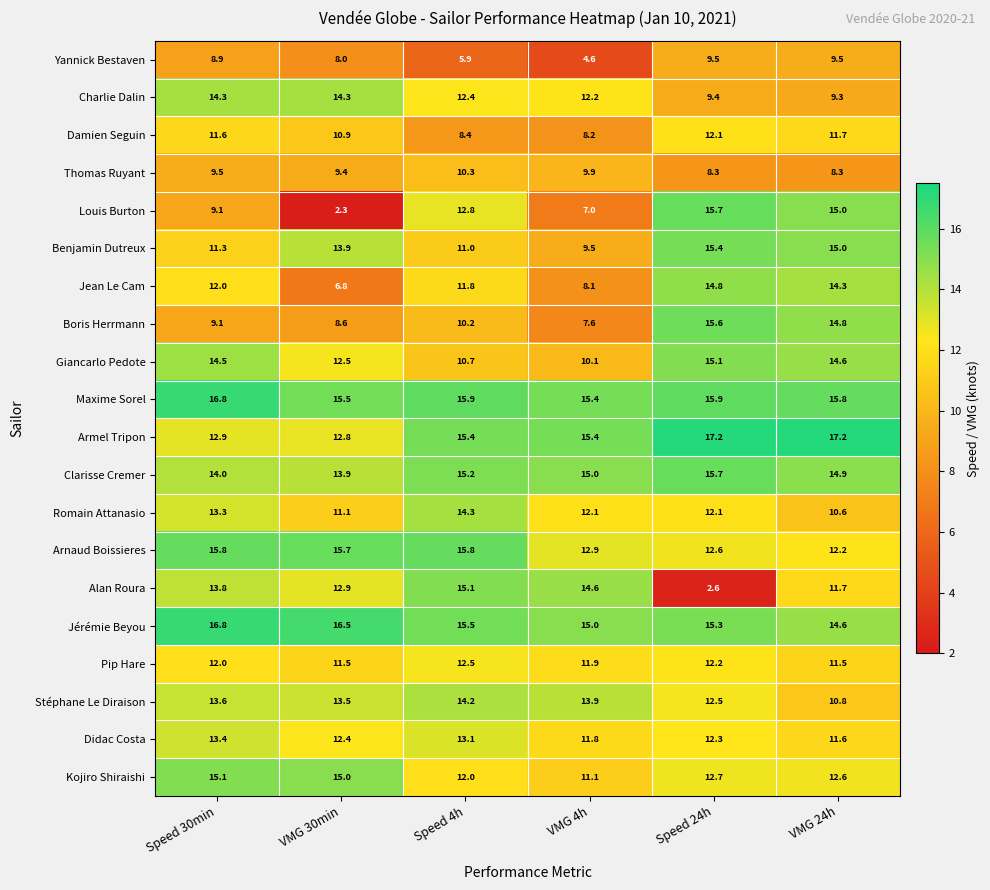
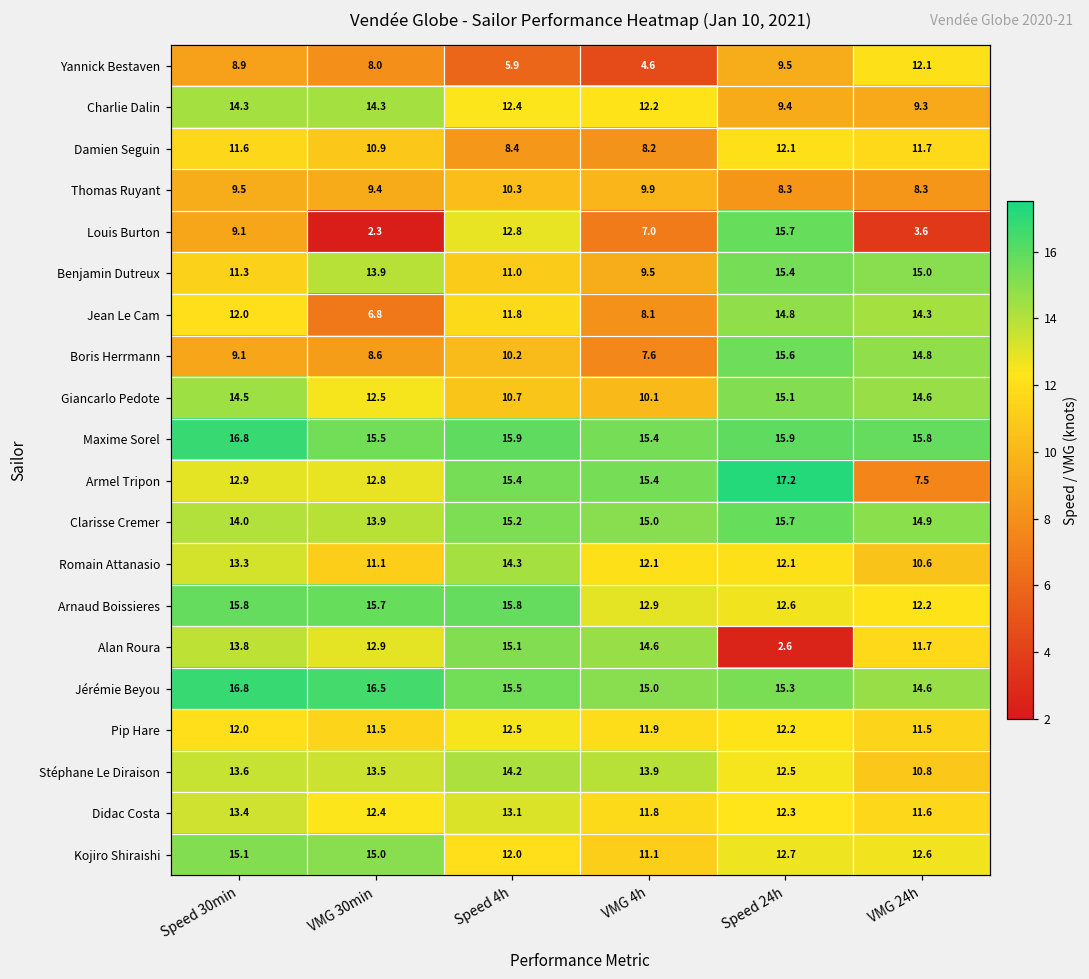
  {
    "Yannick Bestaven": {
      "Speed 30min": 8.9,
      "VMG 30min": 8.0,
      "Speed 4h": 5.9,
      "VMG 4h": 4.6,
      "Speed 24h": 9.5,
-     "VMG 24h": 9.5
+     "VMG 24h": 12.1
    },
    "Charlie Dalin": {
      "Speed 30min": 14.3,
      "VMG 30min": 14.3,
      "Speed 4h": 12.4,
      "VMG 4h": 12.2,
      "Speed 24h": 9.4,
      "VMG 24h": 9.3
    },
    "Damien Seguin": {
      "Speed 30min": 11.6,
      "VMG 30min": 10.9,
      "Speed 4h": 8.4,
      "VMG 4h": 8.2,
      "Speed 24h": 12.1,
      "VMG 24h": 11.7
    },
    "Thomas Ruyant": {
      "Speed 30min": 9.5,
      "VMG 30min": 9.4,
      "Speed 4h": 10.3,
      "VMG 4h": 9.9,
      "Speed 24h": 8.3,
      "VMG 24h": 8.3
    },
    "Louis Burton": {
      "Speed 30min": 9.1,
      "VMG 30min": 2.3,
      "Speed 4h": 12.8,
      "VMG 4h": 7.0,
      "Speed 24h": 15.7,
-     "VMG 24h": 15.0
+     "VMG 24h": 3.6
    },
    "Benjamin Dutreux": {
      "Speed 30min": 11.3,
      "VMG 30min": 13.9,
      "Speed 4h": 11.0,
      "VMG 4h": 9.5,
      "Speed 24h": 15.4,
      "VMG 24h": 15.0
    },
    "Jean Le Cam": {
      "Speed 30min": 12.0,
      "VMG 30min": 6.8,
      "Speed 4h": 11.8,
      "VMG 4h": 8.1,
      "Speed 24h": 14.8,
      "VMG 24h": 14.3
    },
    "Boris Herrmann": {
      "Speed 30min": 9.1,
      "VMG 30min": 8.6,
      "Speed 4h": 10.2,
      "VMG 4h": 7.6,
      "Speed 24h": 15.6,
      "VMG 24h": 14.8
    },
    "Giancarlo Pedote": {
      "Speed 30min": 14.5,
      "VMG 30min": 12.5,
      "Speed 4h": 10.7,
      "VMG 4h": 10.1,
      "Speed 24h": 15.1,
      "VMG 24h": 14.6
    },
    "Maxime Sorel": {
      "Speed 30min": 16.8,
      "VMG 30min": 15.5,
      "Speed 4h": 15.9,
      "VMG 4h": 15.4,
      "Speed 24h": 15.9,
      "VMG 24h": 15.8
    },
    "Armel Tripon": {
      "Speed 30min": 12.9,
      "VMG 30min": 12.8,
      "Speed 4h": 15.4,
      "VMG 4h": 15.4,
      "Speed 24h": 17.2,
-     "VMG 24h": 17.2
+     "VMG 24h": 7.5
    },
    "Clarisse Cremer": {
      "Speed 30min": 14.0,
      "VMG 30min": 13.9,
      "Speed 4h": 15.2,
      "VMG 4h": 15.0,
      "Speed 24h": 15.7,
      "VMG 24h": 14.9
    },
    "Romain Attanasio": {
      "Speed 30min": 13.3,
      "VMG 30min": 11.1,
      "Speed 4h": 14.3,
      "VMG 4h": 12.1,
      "Speed 24h": 12.1,
      "VMG 24h": 10.6
    },
    "Arnaud Boissieres": {
      "Speed 30min": 15.8,
      "VMG 30min": 15.7,
      "Speed 4h": 15.8,
      "VMG 4h": 12.9,
      "Speed 24h": 12.6,
      "VMG 24h": 12.2
    },
    "Alan Roura": {
      "Speed 30min": 13.8,
      "VMG 30min": 12.9,
      "Speed 4h": 15.1,
      "VMG 4h": 14.6,
      "Speed 24h": 2.6,
      "VMG 24h": 11.7
    },
    "Jérémie Beyou": {
      "Speed 30min": 16.8,
      "VMG 30min": 16.5,
      "Speed 4h": 15.5,
      "VMG 4h": 15.0,
      "Speed 24h": 15.3,
      "VMG 24h": 14.6
    },
    "Pip Hare": {
      "Speed 30min": 12.0,
      "VMG 30min": 11.5,
      "Speed 4h": 12.5,
      "VMG 4h": 11.9,
      "Speed 24h": 12.2,
      "VMG 24h": 11.5
    },
    "Stéphane Le Diraison": {
      "Speed 30min": 13.6,
      "VMG 30min": 13.5,
      "Speed 4h": 14.2,
      "VMG 4h": 13.9,
      "Speed 24h": 12.5,
      "VMG 24h": 10.8
    },
    "Didac Costa": {
      "Speed 30min": 13.4,
      "VMG 30min": 12.4,
      "Speed 4h": 13.1,
      "VMG 4h": 11.8,
      "Speed 24h": 12.3,
      "VMG 24h": 11.6
    },
    "Kojiro Shiraishi": {
      "Speed 30min": 15.1,
      "VMG 30min": 15.0,
      "Speed 4h": 12.0,
      "VMG 4h": 11.1,
      "Speed 24h": 12.7,
      "VMG 24h": 12.6
    }
  }
